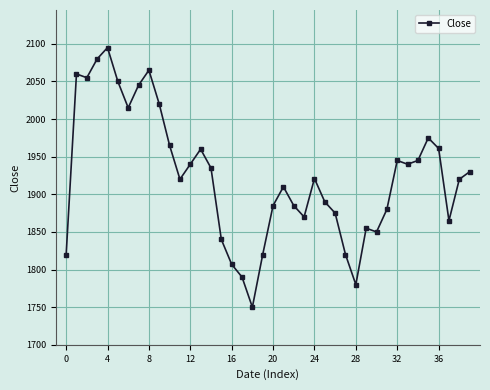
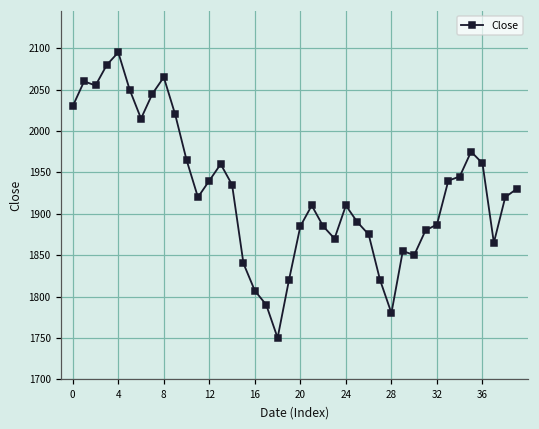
  {
-   "0": 1820,
+   "0": 2030,
    "4": 2100,
    "8": 2070,
    "12": 1940,
    "16": 1810,
    "20": 1890,
-   "24": 1920,
+   "24": 1910,
    "28": 1780,
-   "32": 1950,
+   "32": 1890,
    "36": 1960
  }
